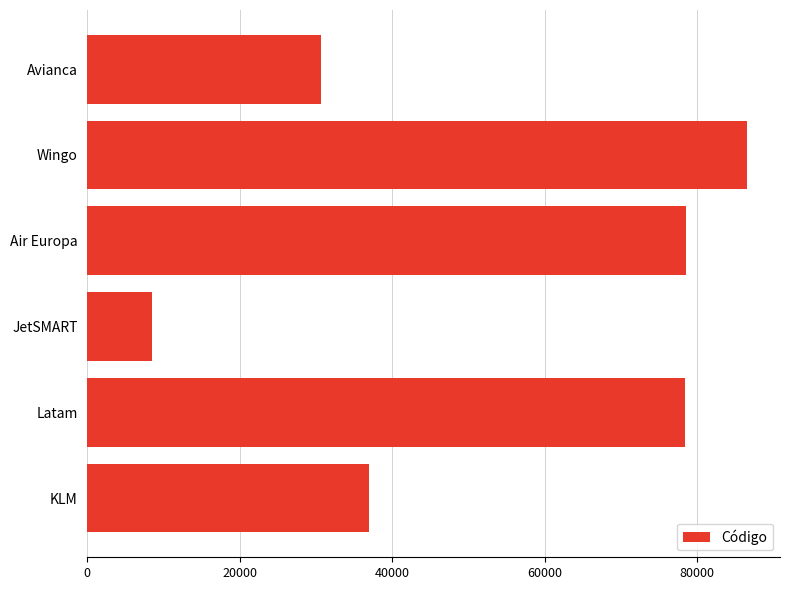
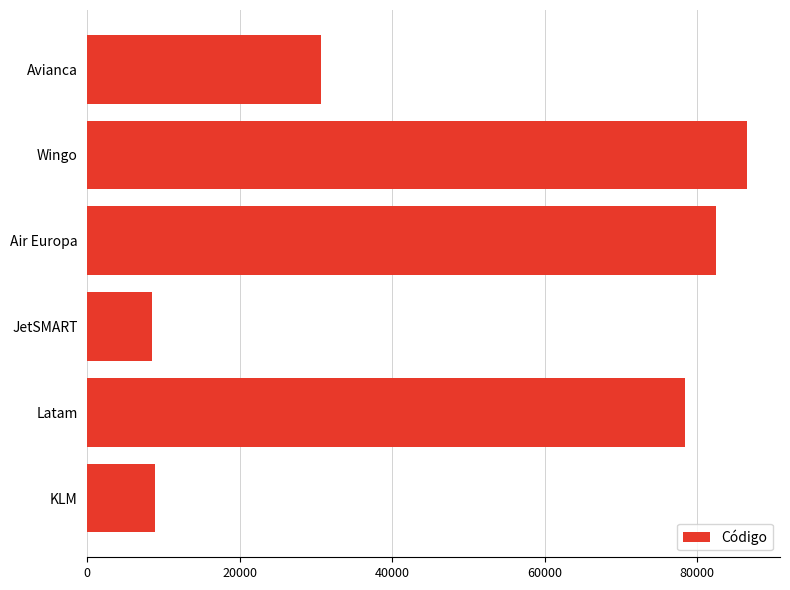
  {
    "Avianca": 31000,
    "Wingo": 87000,
-   "Air Europa": 79000,
+   "Air Europa": 82000,
    "JetSMART": 8000,
    "Latam": 78000,
-   "KLM": 37000
+   "KLM": 9000
  }
